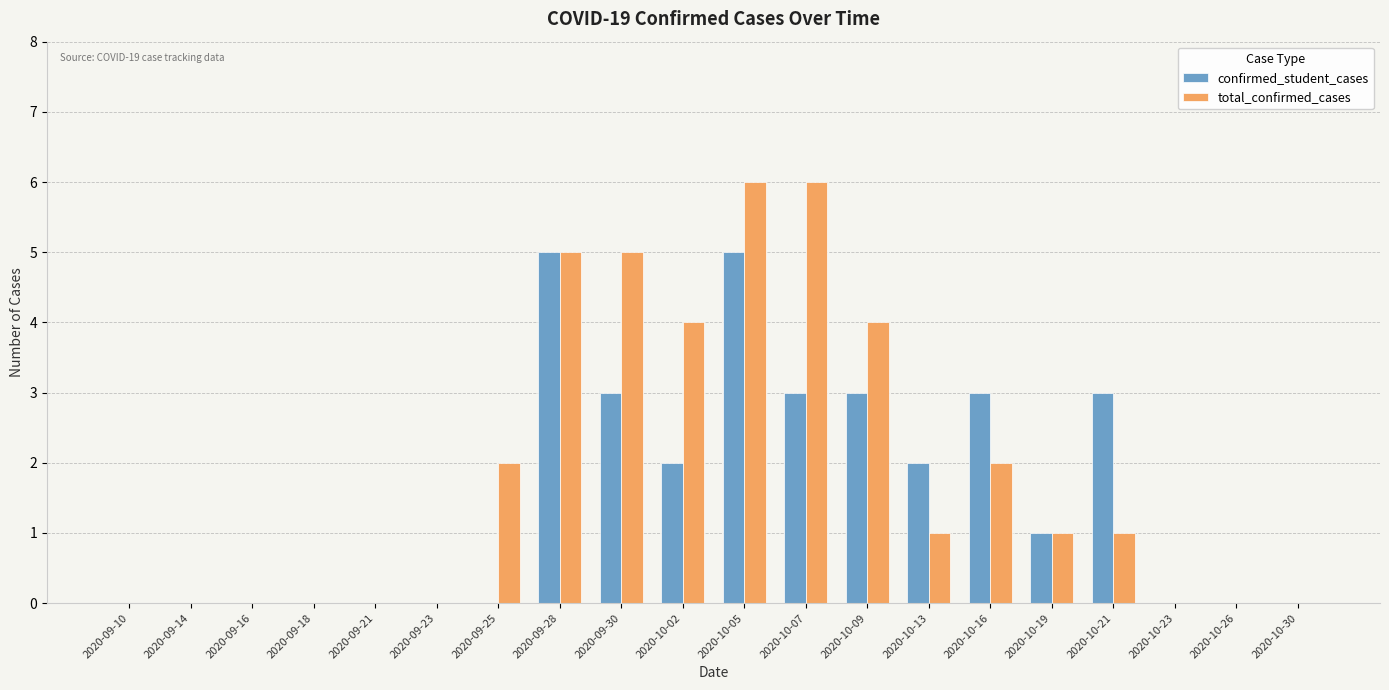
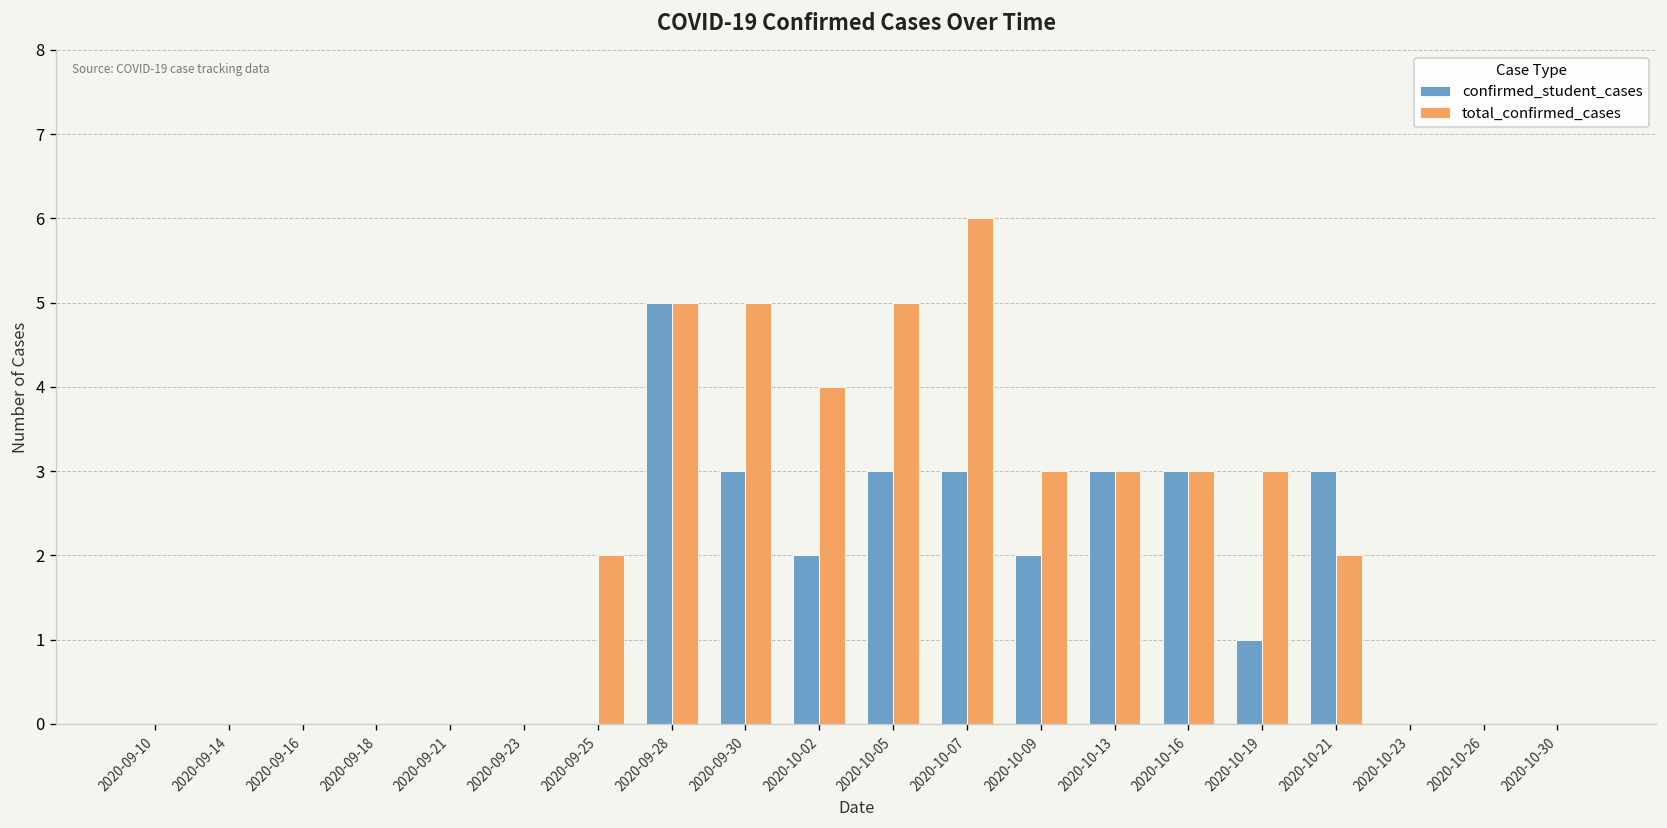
  {
    "confirmed_student_cases": {
      "2020-09-10": 0,
      "2020-09-14": 0,
      "2020-09-16": 0,
      "2020-09-18": 0,
      "2020-09-21": 0,
      "2020-09-23": 0,
      "2020-09-25": 0,
      "2020-09-28": 5,
      "2020-09-30": 3,
      "2020-10-02": 2,
-     "2020-10-05": 5,
+     "2020-10-05": 3,
      "2020-10-07": 3,
-     "2020-10-09": 3,
-     "2020-10-13": 2,
+     "2020-10-09": 2,
+     "2020-10-13": 3,
      "2020-10-16": 3,
      "2020-10-19": 1,
      "2020-10-21": 3,
      "2020-10-23": 0,
      "2020-10-26": 0,
      "2020-10-30": 0
    },
    "total_confirmed_cases": {
      "2020-09-10": 0,
      "2020-09-14": 0,
      "2020-09-16": 0,
      "2020-09-18": 0,
      "2020-09-21": 0,
      "2020-09-23": 0,
      "2020-09-25": 2,
      "2020-09-28": 5,
      "2020-09-30": 5,
      "2020-10-02": 4,
-     "2020-10-05": 6,
+     "2020-10-05": 5,
      "2020-10-07": 6,
-     "2020-10-09": 4,
-     "2020-10-13": 1,
-     "2020-10-16": 2,
-     "2020-10-19": 1,
-     "2020-10-21": 1,
+     "2020-10-09": 3,
+     "2020-10-13": 3,
+     "2020-10-16": 3,
+     "2020-10-19": 3,
+     "2020-10-21": 2,
      "2020-10-23": 0,
      "2020-10-26": 0,
      "2020-10-30": 0
    }
  }
